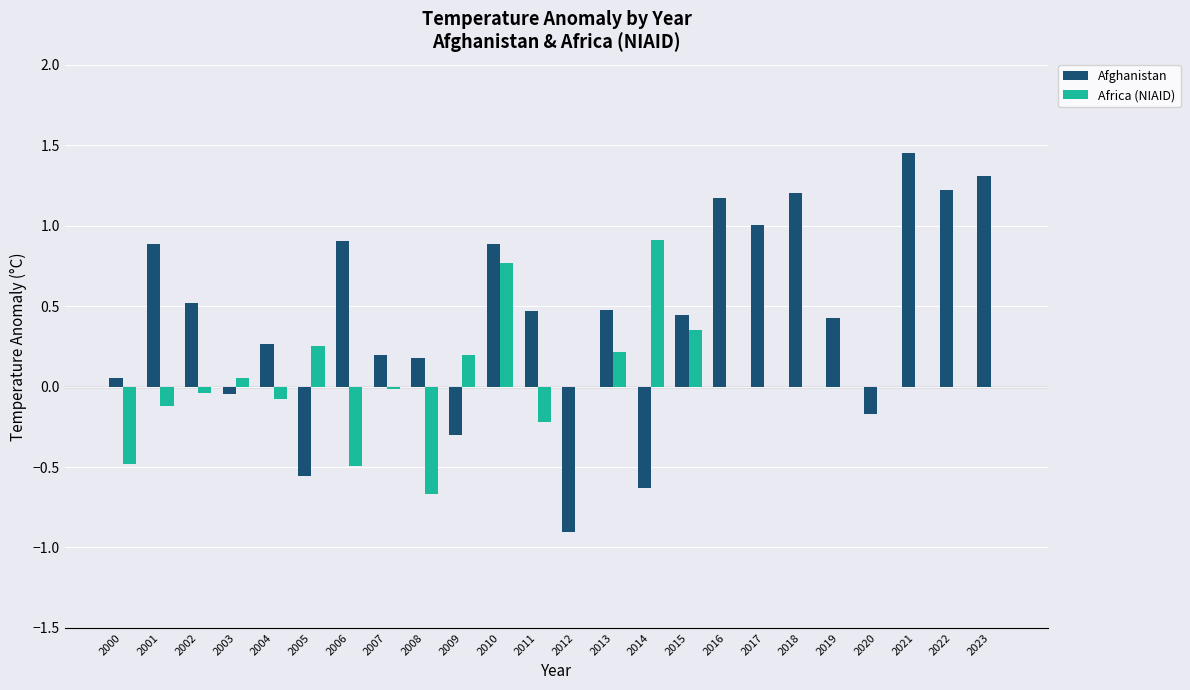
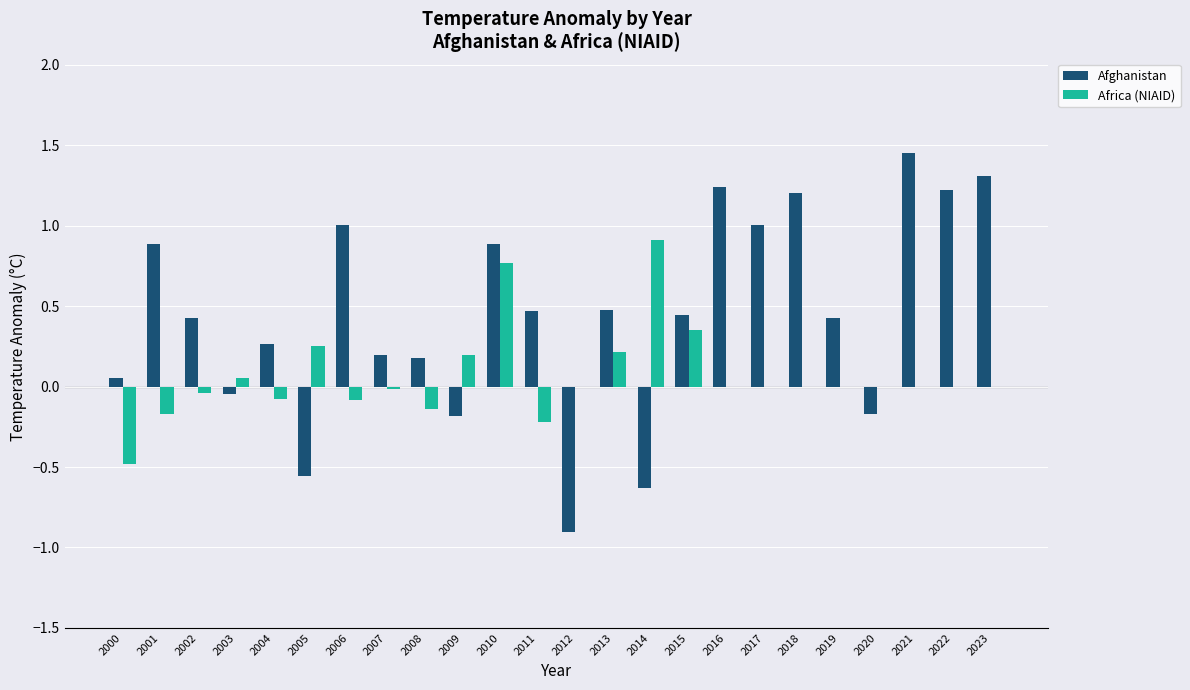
  {
    "Afghanistan": {
      "2000": 0.06,
      "2001": 0.88,
-     "2002": 0.52,
+     "2002": 0.43,
      "2003": -0.04,
      "2004": 0.26,
      "2005": -0.56,
-     "2006": 0.90,
+     "2006": 1.00,
      "2007": 0.20,
      "2008": 0.18,
-     "2009": -0.30,
+     "2009": -0.18,
      "2010": 0.89,
      "2011": 0.47,
      "2012": -0.90,
      "2013": 0.47,
      "2014": -0.63,
      "2015": 0.45,
-     "2016": 1.17,
+     "2016": 1.24,
      "2017": 1.00,
      "2018": 1.21,
      "2019": 0.43,
      "2020": -0.17,
      "2021": 1.45,
      "2022": 1.22,
      "2023": 1.31
    },
    "Africa (NIAID)": {
      "2000": -0.48,
-     "2001": -0.12,
+     "2001": -0.17,
      "2002": -0.04,
      "2003": 0.05,
      "2004": -0.08,
      "2005": 0.25,
-     "2006": -0.50,
+     "2006": -0.08,
      "2007": -0.02,
-     "2008": -0.67,
+     "2008": -0.14,
      "2009": 0.20,
      "2010": 0.77,
      "2011": -0.22,
      "2013": 0.21,
      "2014": 0.91,
      "2015": 0.35,
      "2016": 0.00,
      "2017": 0.00,
      "2018": 0.00,
      "2019": 0.00,
      "2020": 0.00,
      "2021": 0.00,
      "2022": 0.00,
      "2023": 0.00
    }
  }
